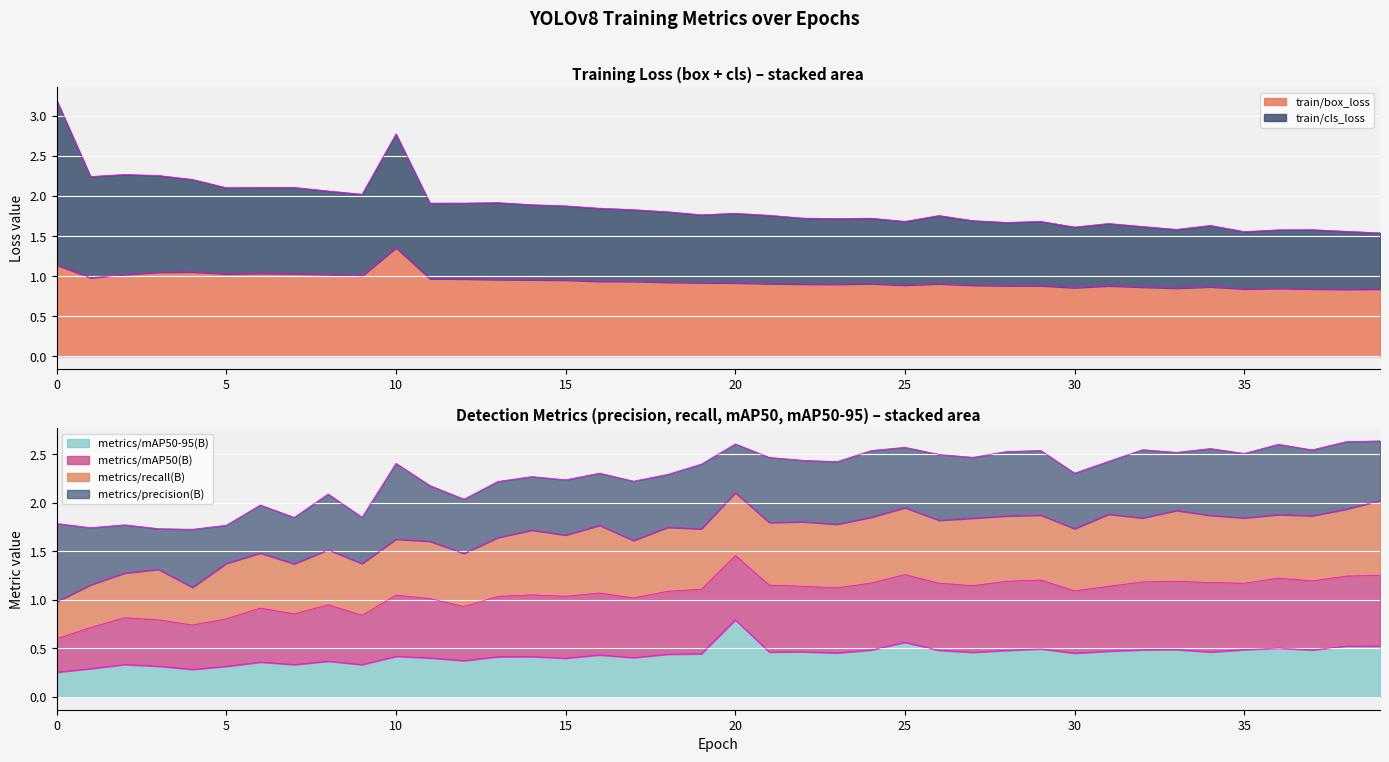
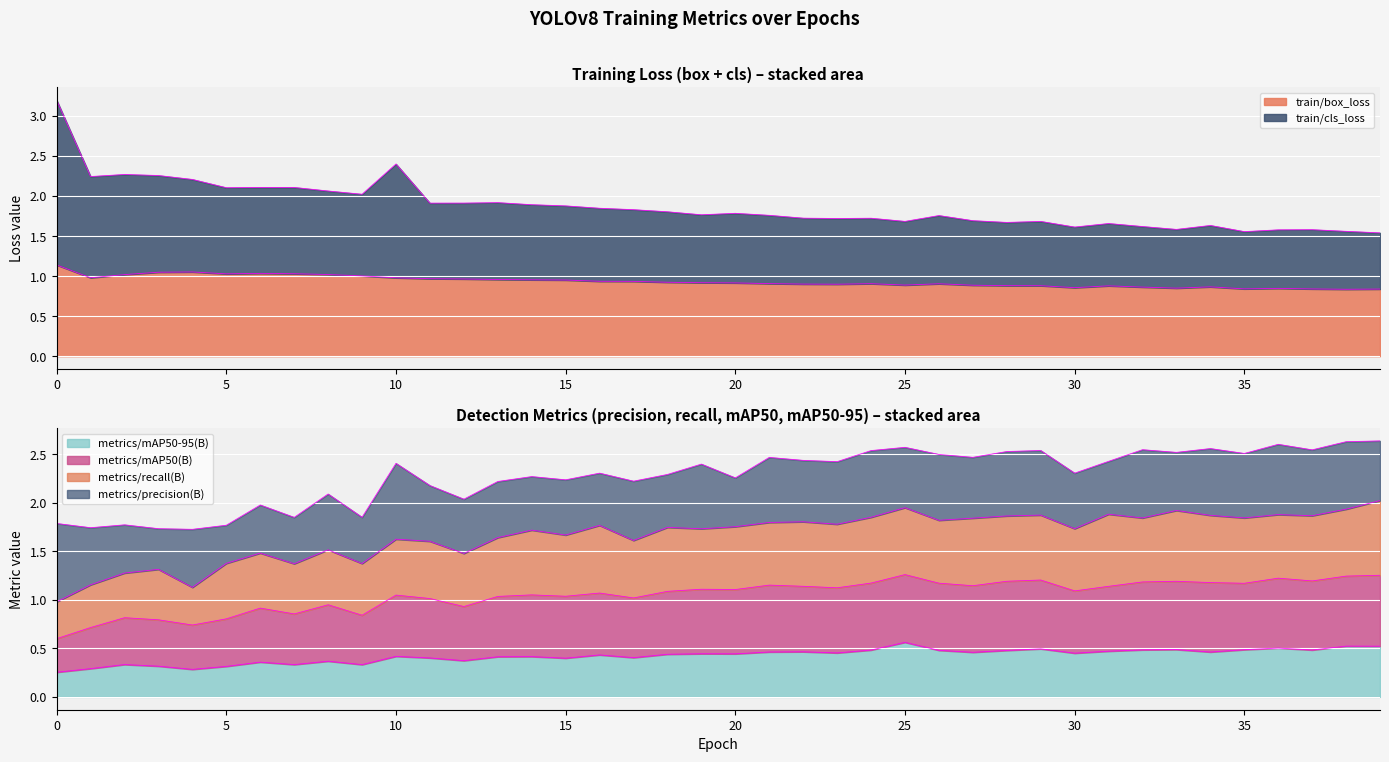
  {
    "Training Loss (box + cls) – stacked area": {
      "train/box_loss": {
        "0": 1.1,
        "5": 1.0,
-       "10": 1.4,
+       "10": 1.0,
        "15": 1.0,
        "20": 0.9,
        "25": 0.9,
        "30": 0.9,
        "35": 0.8
      },
      "train/cls_loss": {
        "0": 2.1,
        "5": 1.1,
        "10": 1.4,
        "15": 0.9,
        "20": 0.9,
        "25": 0.8,
        "30": 0.8,
        "35": 0.7
      }
    },
    "Detection Metrics (precision, recall, mAP50, mAP50-95) – stacked area": {
      "metrics/mAP50-95(B)": {
        "0": 0.3,
        "5": 0.3,
        "10": 0.4,
        "15": 0.4,
-       "20": 0.8,
+       "20": 0.4,
        "25": 0.6,
        "30": 0.5,
        "35": 0.5
      },
      "metrics/mAP50(B)": {
        "0": 0.3,
        "5": 0.5,
        "10": 0.6,
        "15": 0.6,
        "20": 0.7,
        "25": 0.7,
        "30": 0.6,
        "35": 0.7
      },
      "metrics/recall(B)": {
        "0": 0.4,
        "5": 0.6,
        "10": 0.6,
        "15": 0.6,
        "20": 0.6,
        "25": 0.7,
        "30": 0.6,
        "35": 0.7
      },
      "metrics/precision(B)": {
        "0": 0.8,
        "5": 0.4,
        "10": 0.8,
        "15": 0.6,
        "20": 0.5,
        "25": 0.6,
        "30": 0.6,
        "35": 0.7
      }
    }
  }
